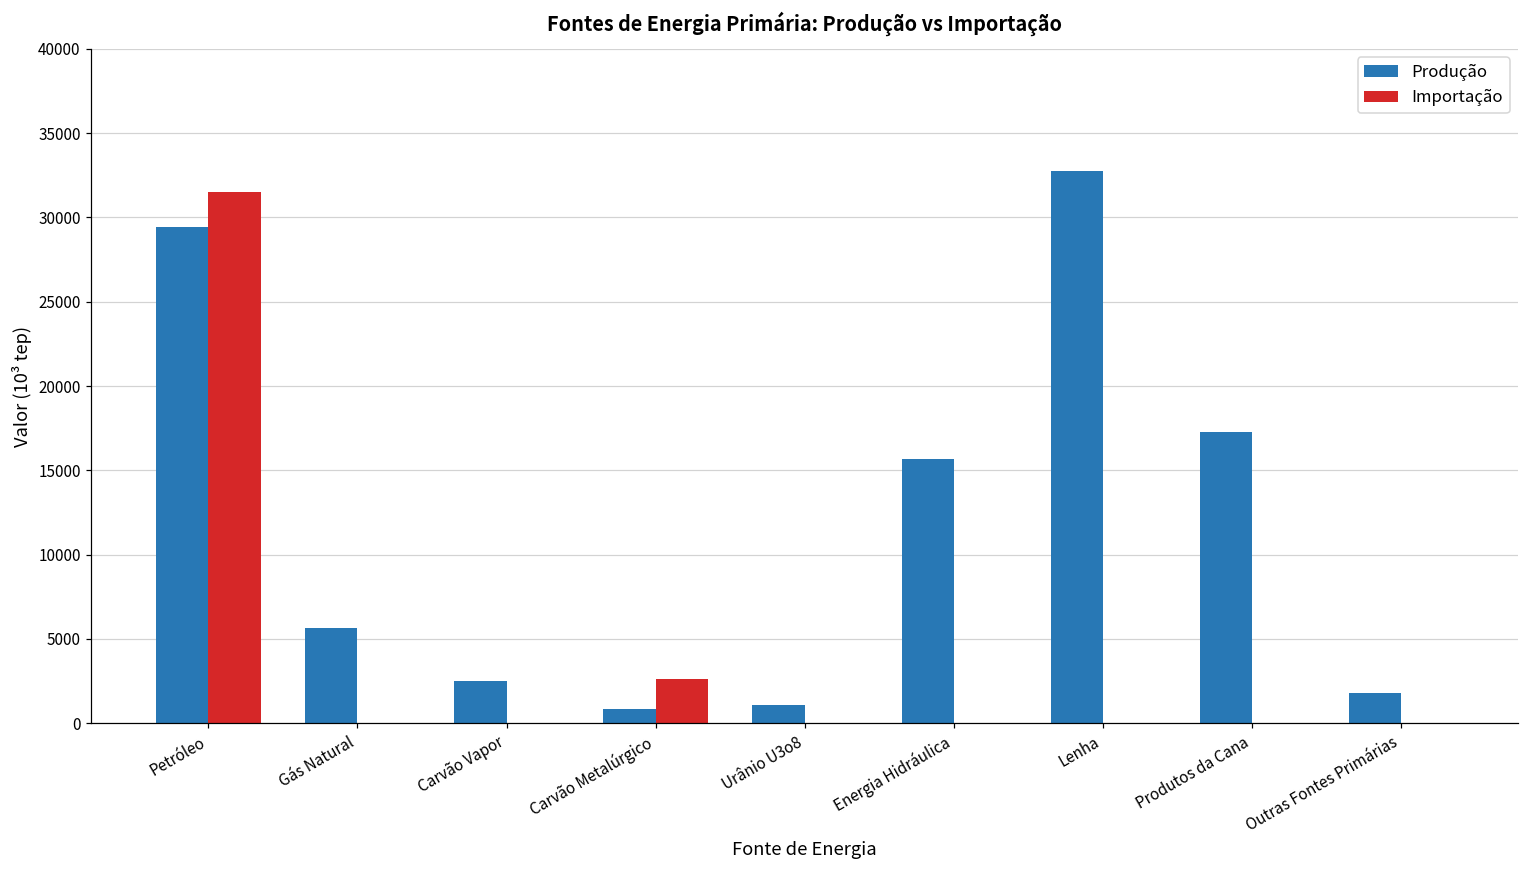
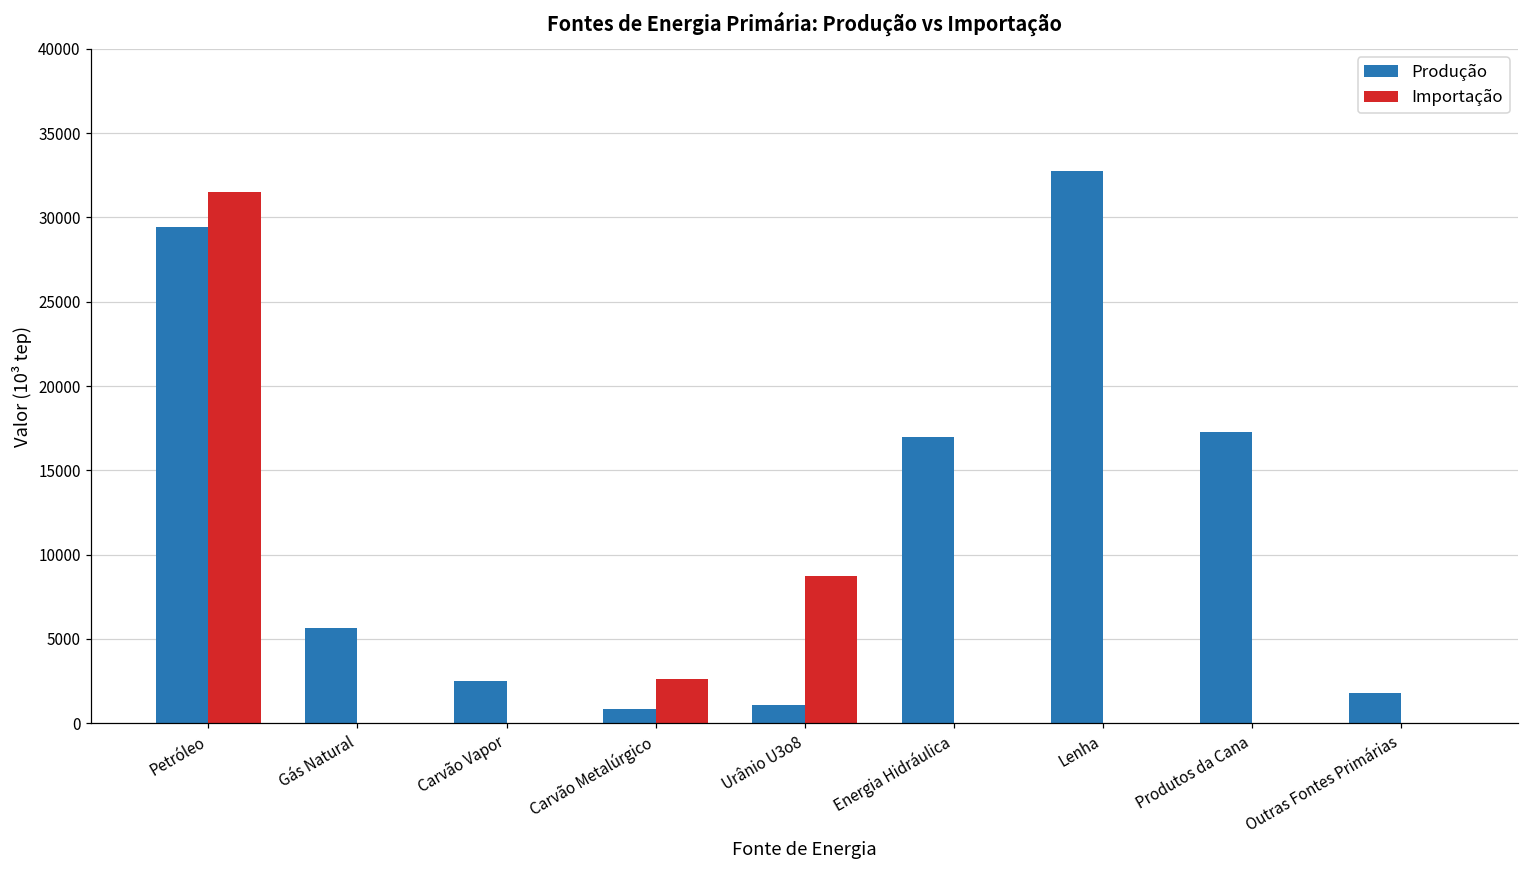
  {
    "Produção": {
      "Petróleo": 29400,
      "Gás Natural": 5600,
      "Carvão Vapor": 2500,
      "Carvão Metalúrgico": 900,
      "Urânio U3o8": 1100,
-     "Energia Hidráulica": 15700,
+     "Energia Hidráulica": 17000,
      "Lenha": 32800,
      "Produtos da Cana": 17300,
      "Outras Fontes Primárias": 1800
    },
    "Importação": {
      "Petróleo": 31500,
      "Gás Natural": 0,
      "Carvão Vapor": 0,
      "Carvão Metalúrgico": 2700,
-     "Urânio U3o8": 0,
+     "Urânio U3o8": 8800,
      "Energia Hidráulica": 0,
      "Lenha": 0,
      "Produtos da Cana": 0,
      "Outras Fontes Primárias": 0
    }
  }
